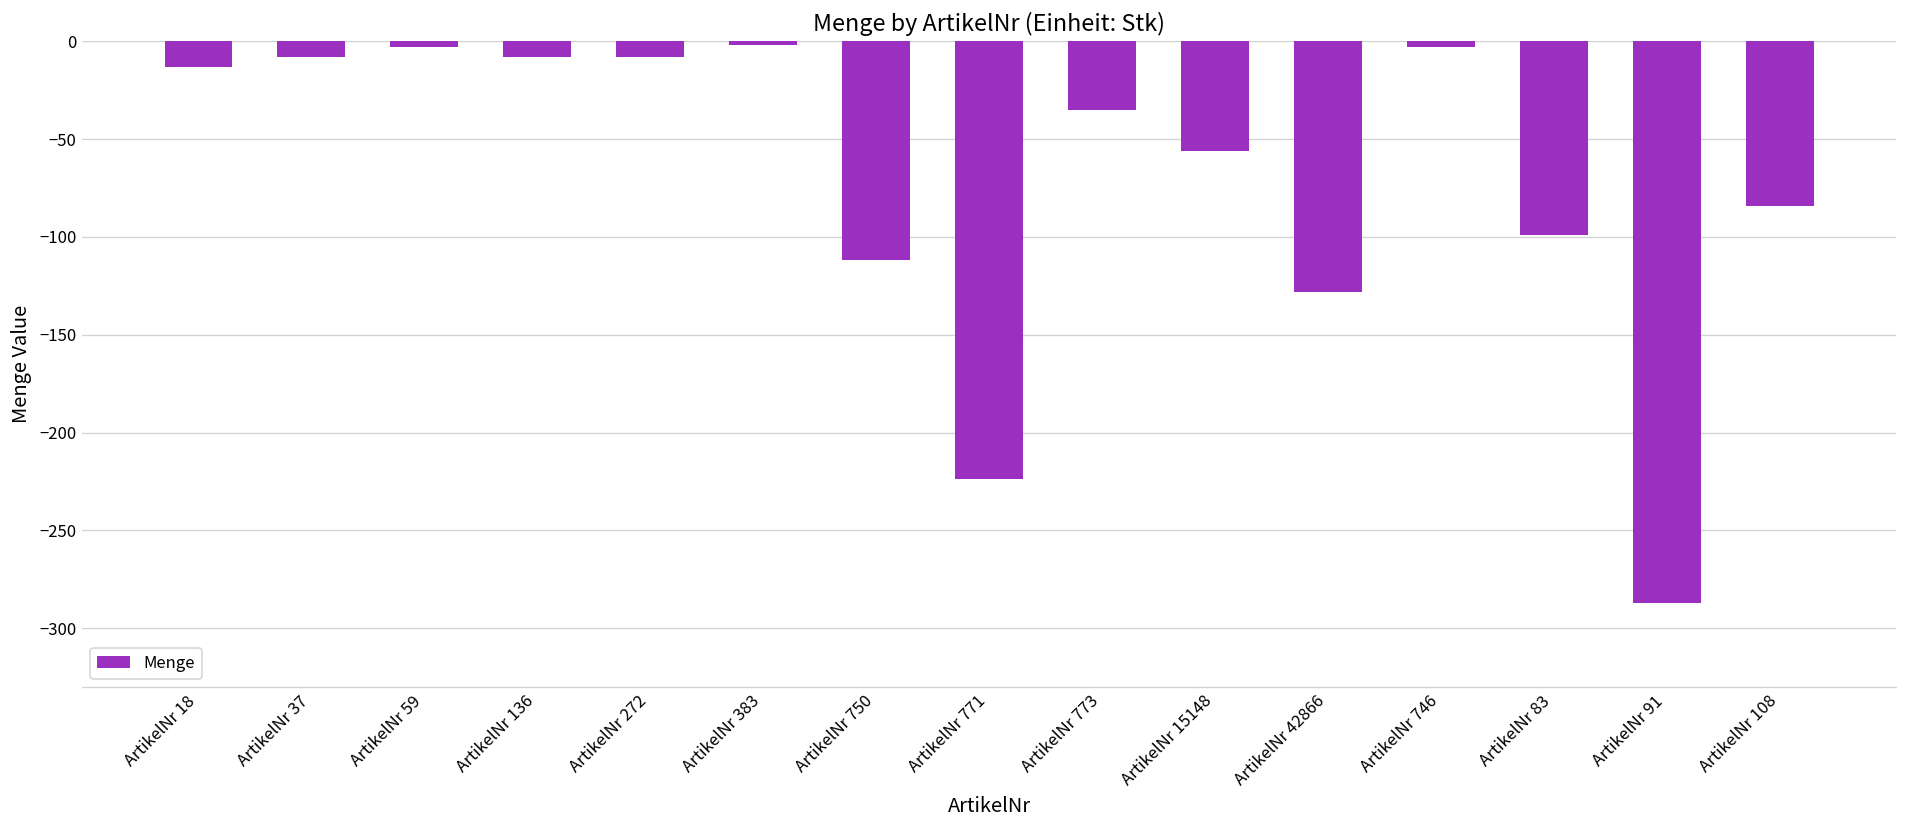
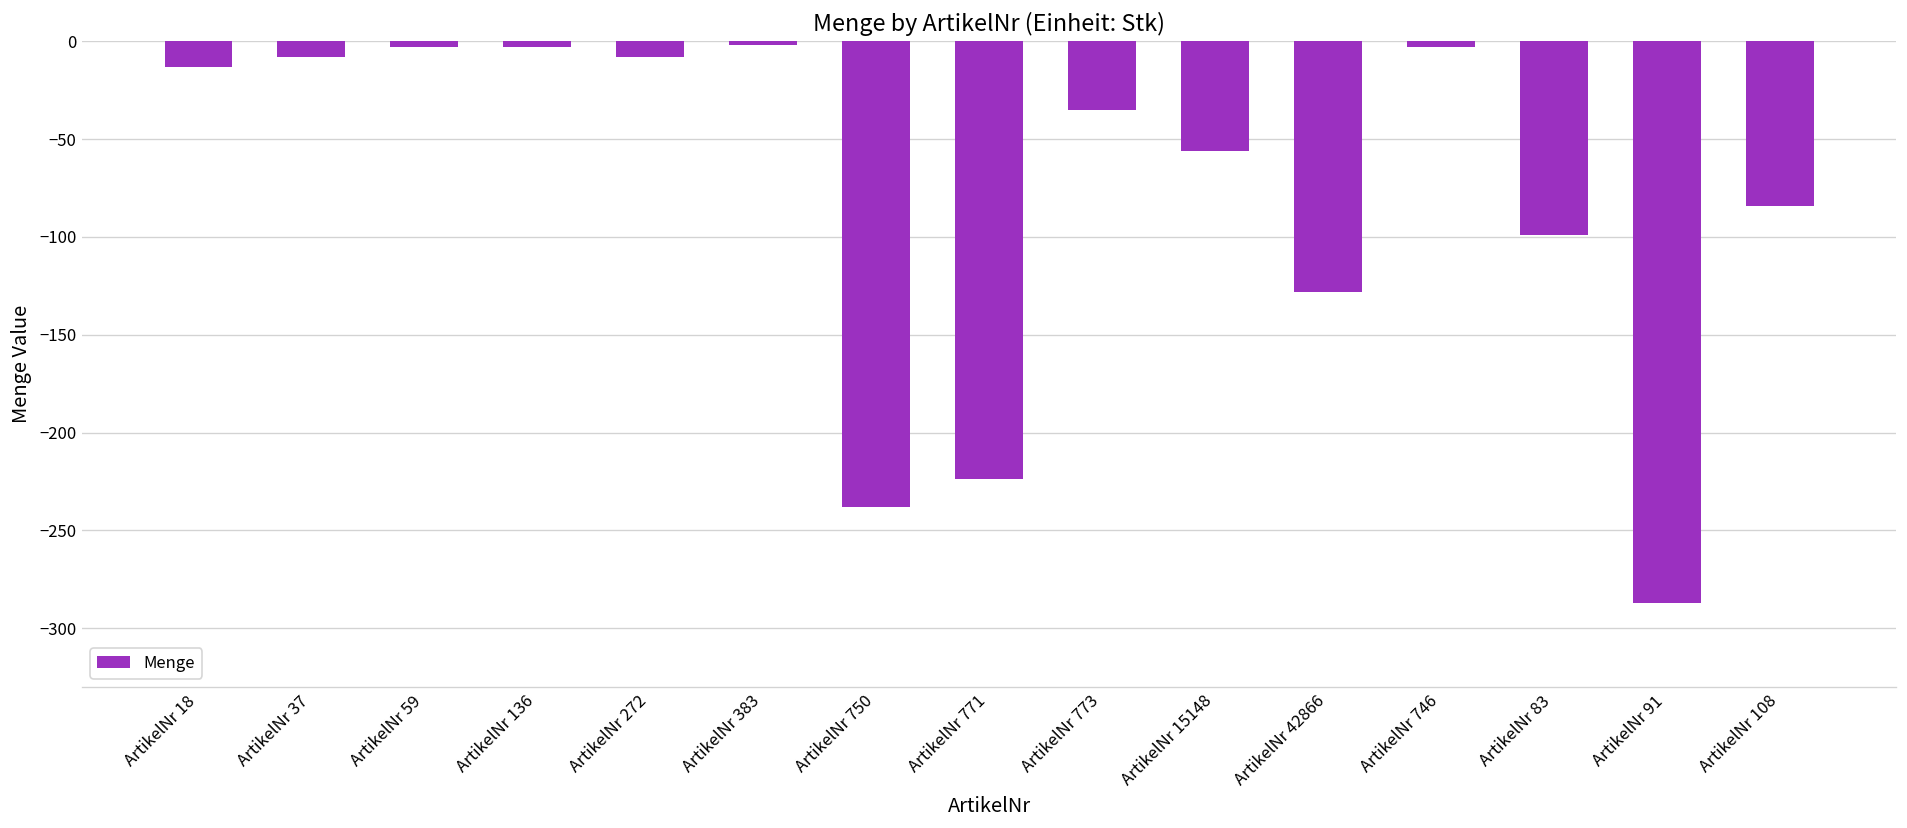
  {
    "ArtikelNr 18": -13,
    "ArtikelNr 37": -8,
    "ArtikelNr 59": -3,
-   "ArtikelNr 136": -8,
+   "ArtikelNr 136": -3,
    "ArtikelNr 272": -8,
    "ArtikelNr 383": -2,
-   "ArtikelNr 750": -112,
+   "ArtikelNr 750": -238,
    "ArtikelNr 771": -224,
    "ArtikelNr 773": -35,
    "ArtikelNr 15148": -56,
    "ArtikelNr 42866": -128,
    "ArtikelNr 746": -3,
    "ArtikelNr 83": -99,
    "ArtikelNr 91": -287,
    "ArtikelNr 108": -84
  }
